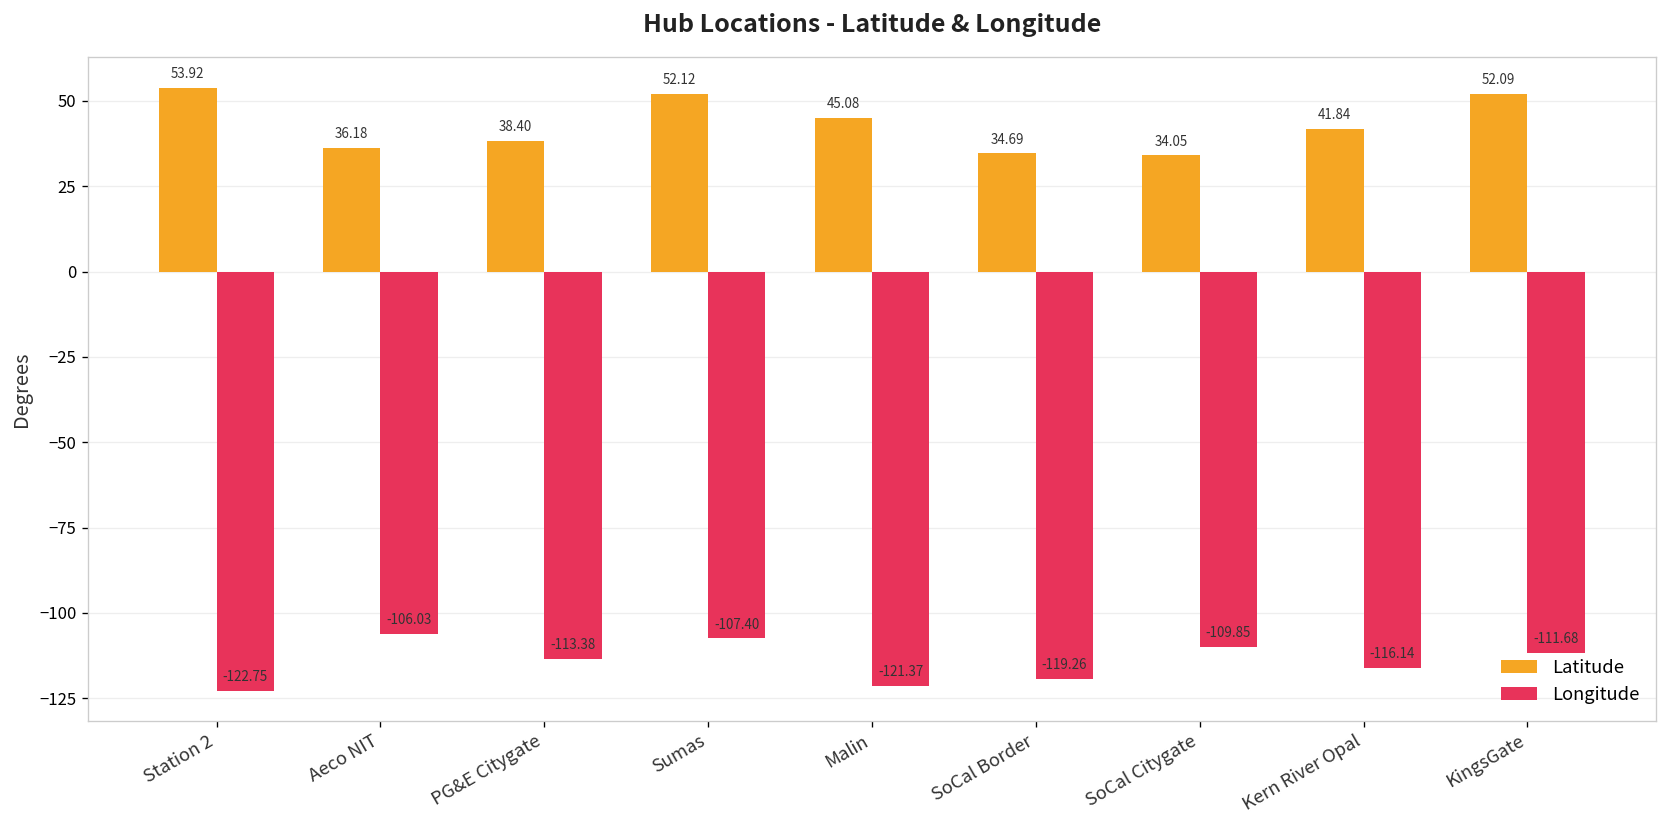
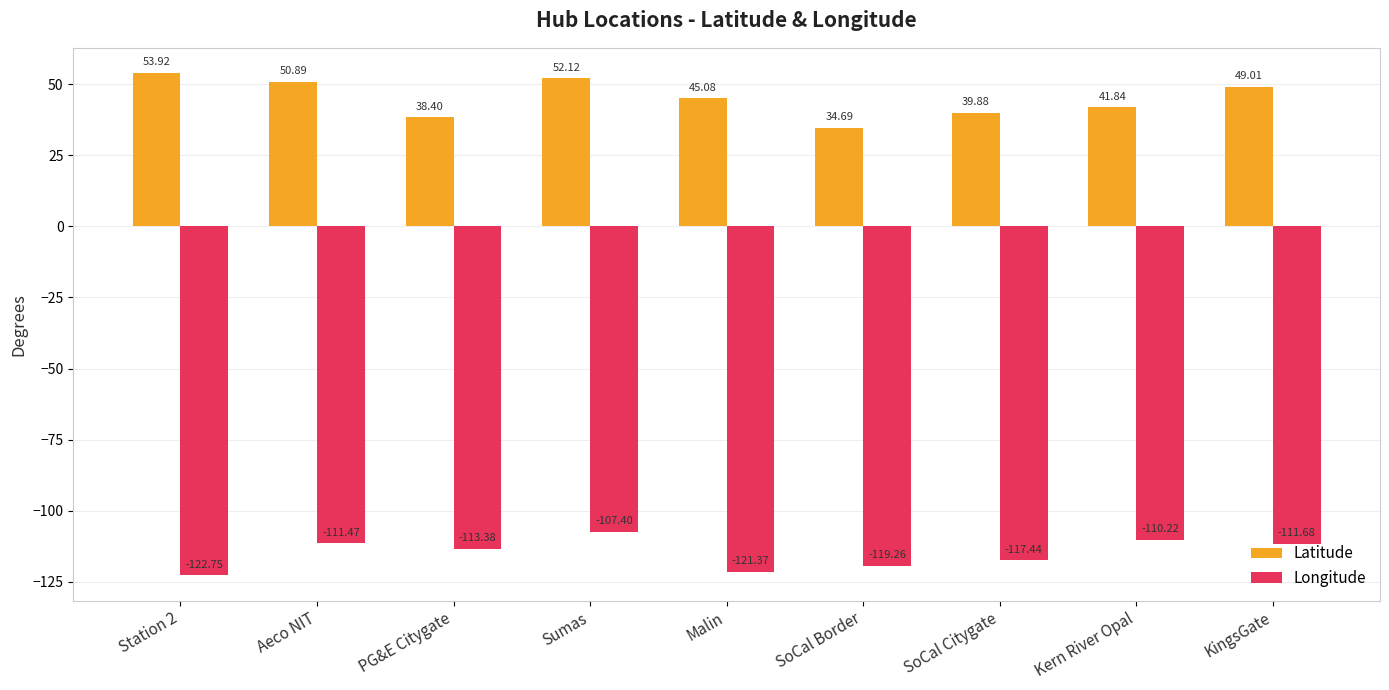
  {
    "Latitude": {
      "Station 2": 53.92,
-     "Aeco NIT": 36.18,
+     "Aeco NIT": 50.89,
      "PG&E Citygate": 38.40,
      "Sumas": 52.12,
      "Malin": 45.08,
      "SoCal Border": 34.69,
-     "SoCal Citygate": 34.05,
+     "SoCal Citygate": 39.88,
      "Kern River Opal": 41.84,
-     "KingsGate": 52.09
+     "KingsGate": 49.01
    },
    "Longitude": {
      "Station 2": -122.75,
-     "Aeco NIT": -106.03,
+     "Aeco NIT": -111.47,
      "PG&E Citygate": -113.38,
      "Sumas": -107.40,
      "Malin": -121.37,
      "SoCal Border": -119.26,
-     "SoCal Citygate": -109.85,
-     "Kern River Opal": -116.14,
+     "SoCal Citygate": -117.44,
+     "Kern River Opal": -110.22,
      "KingsGate": -111.68
    }
  }
